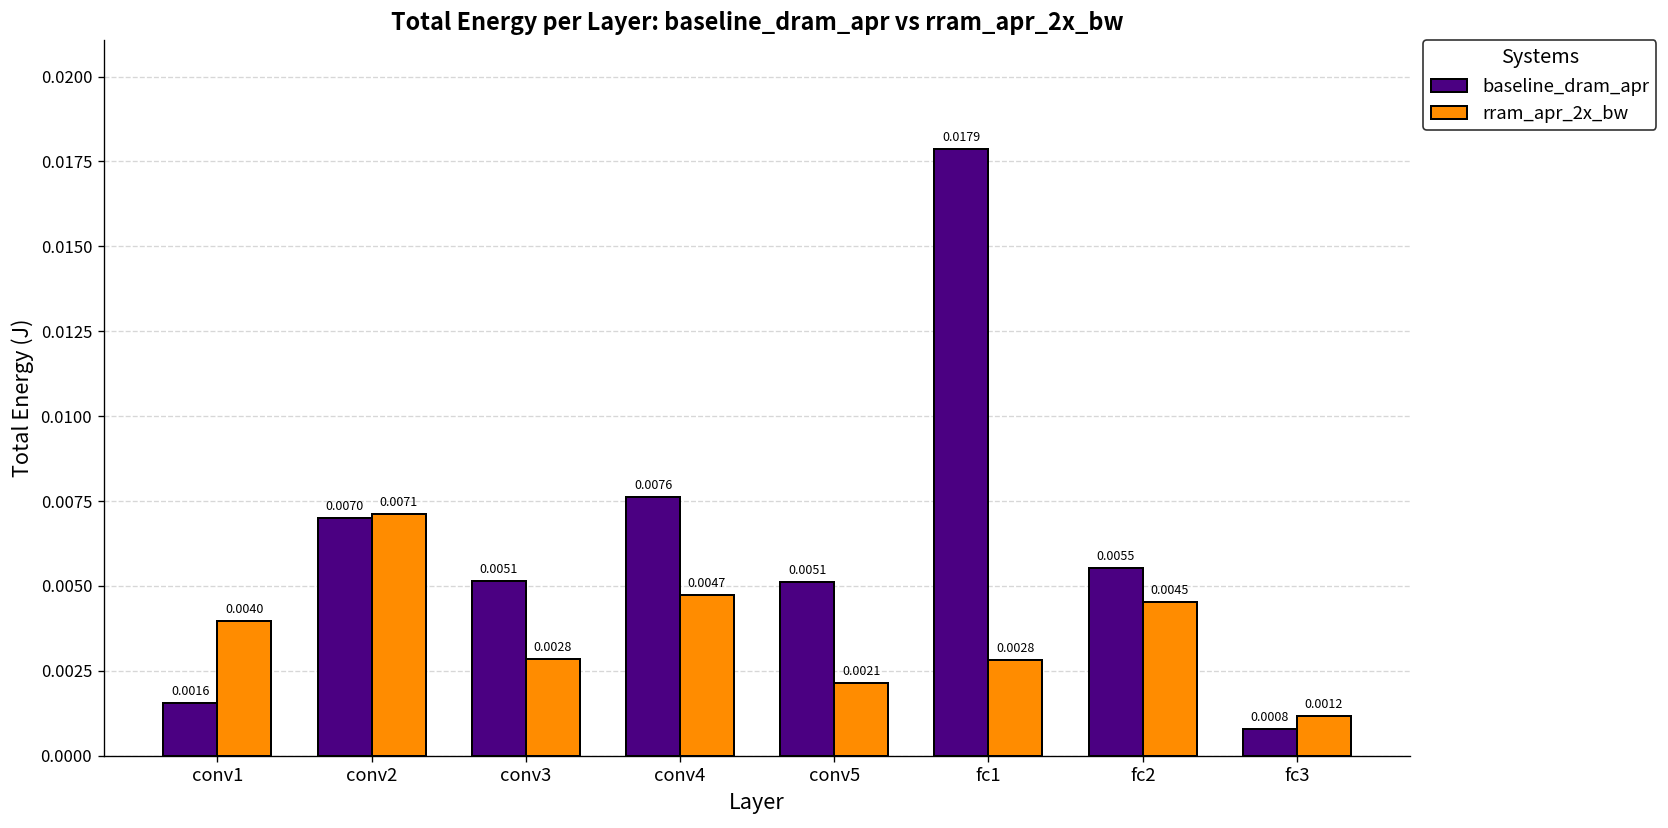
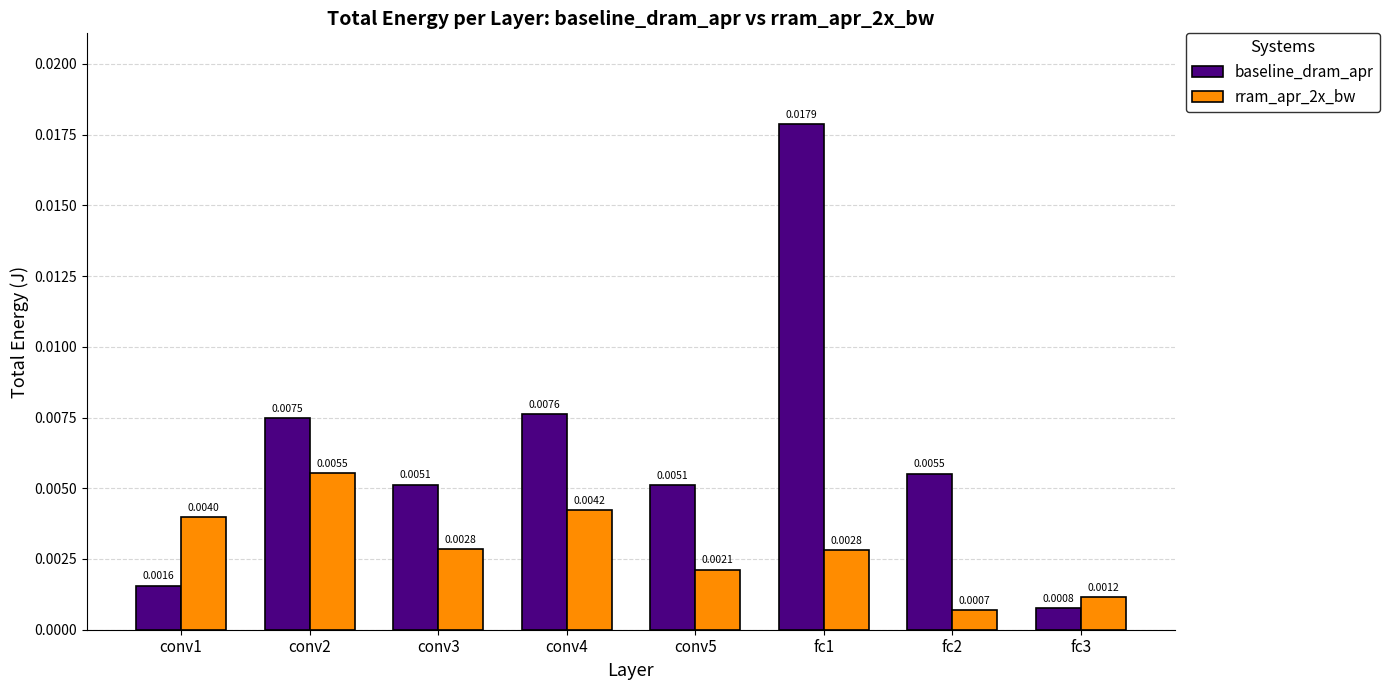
  {
    "baseline_dram_apr": {
      "conv1": 0.0016,
-     "conv2": 0.0070,
+     "conv2": 0.0075,
      "conv3": 0.0051,
      "conv4": 0.0076,
      "conv5": 0.0051,
      "fc1": 0.0179,
      "fc2": 0.0055,
      "fc3": 0.0008
    },
    "rram_apr_2x_bw": {
      "conv1": 0.0040,
-     "conv2": 0.0071,
+     "conv2": 0.0055,
      "conv3": 0.0028,
-     "conv4": 0.0047,
+     "conv4": 0.0042,
      "conv5": 0.0021,
      "fc1": 0.0028,
-     "fc2": 0.0045,
+     "fc2": 0.0007,
      "fc3": 0.0012
    }
  }
